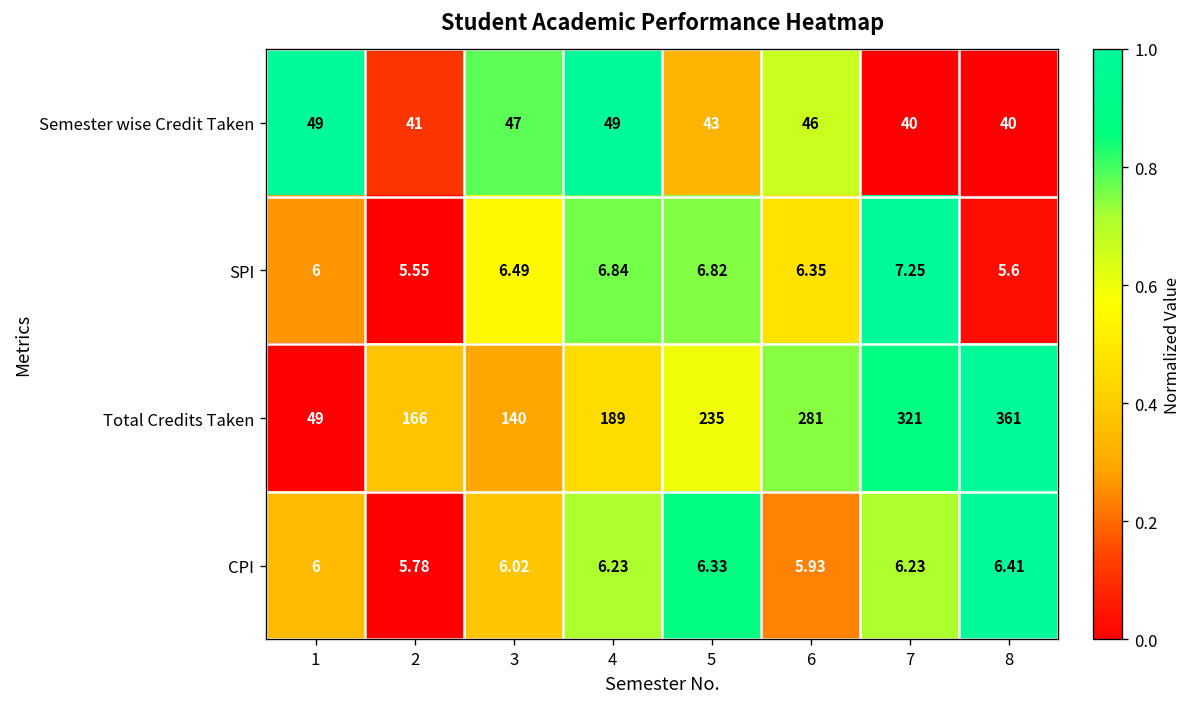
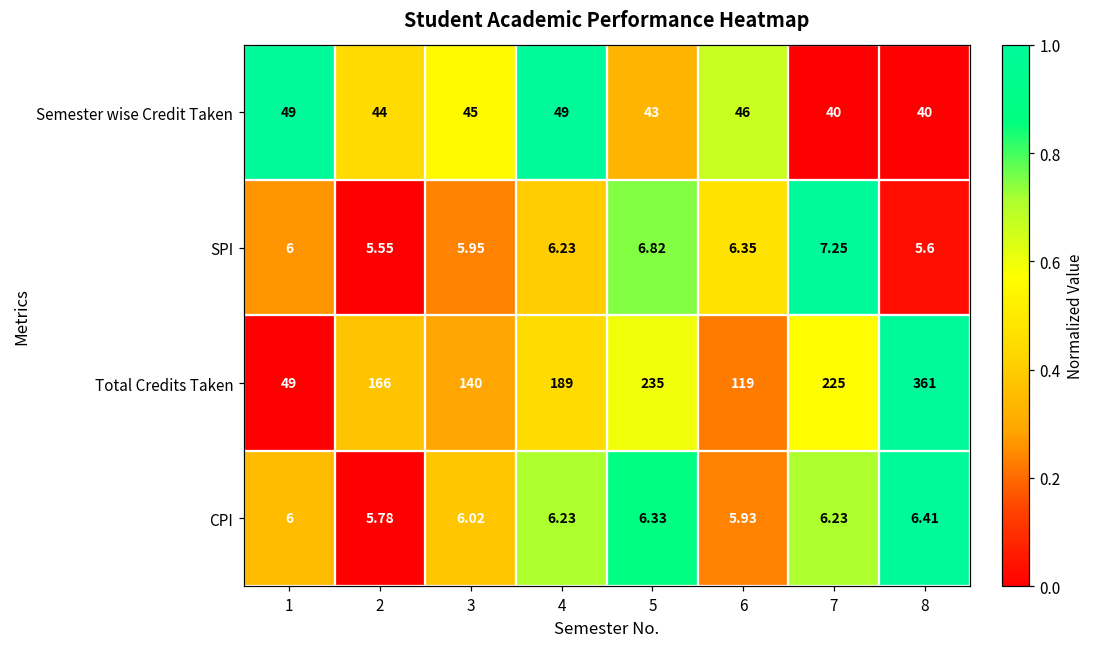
  {
    "Semester wise Credit Taken": {
      "1": 49,
-     "2": 41,
-     "3": 47,
+     "2": 44,
+     "3": 45,
      "4": 49,
      "5": 43,
      "6": 46,
      "7": 40,
      "8": 40
    },
    "SPI": {
      "1": 6,
      "2": 5.55,
-     "3": 6.49,
-     "4": 6.84,
+     "3": 5.95,
+     "4": 6.23,
      "5": 6.82,
      "6": 6.35,
      "7": 7.25,
      "8": 5.6
    },
    "Total Credits Taken": {
      "1": 49,
      "2": 166,
      "3": 140,
      "4": 189,
      "5": 235,
-     "6": 281,
-     "7": 321,
+     "6": 119,
+     "7": 225,
      "8": 361
    },
    "CPI": {
      "1": 6,
      "2": 5.78,
      "3": 6.02,
      "4": 6.23,
      "5": 6.33,
      "6": 5.93,
      "7": 6.23,
      "8": 6.41
    }
  }
